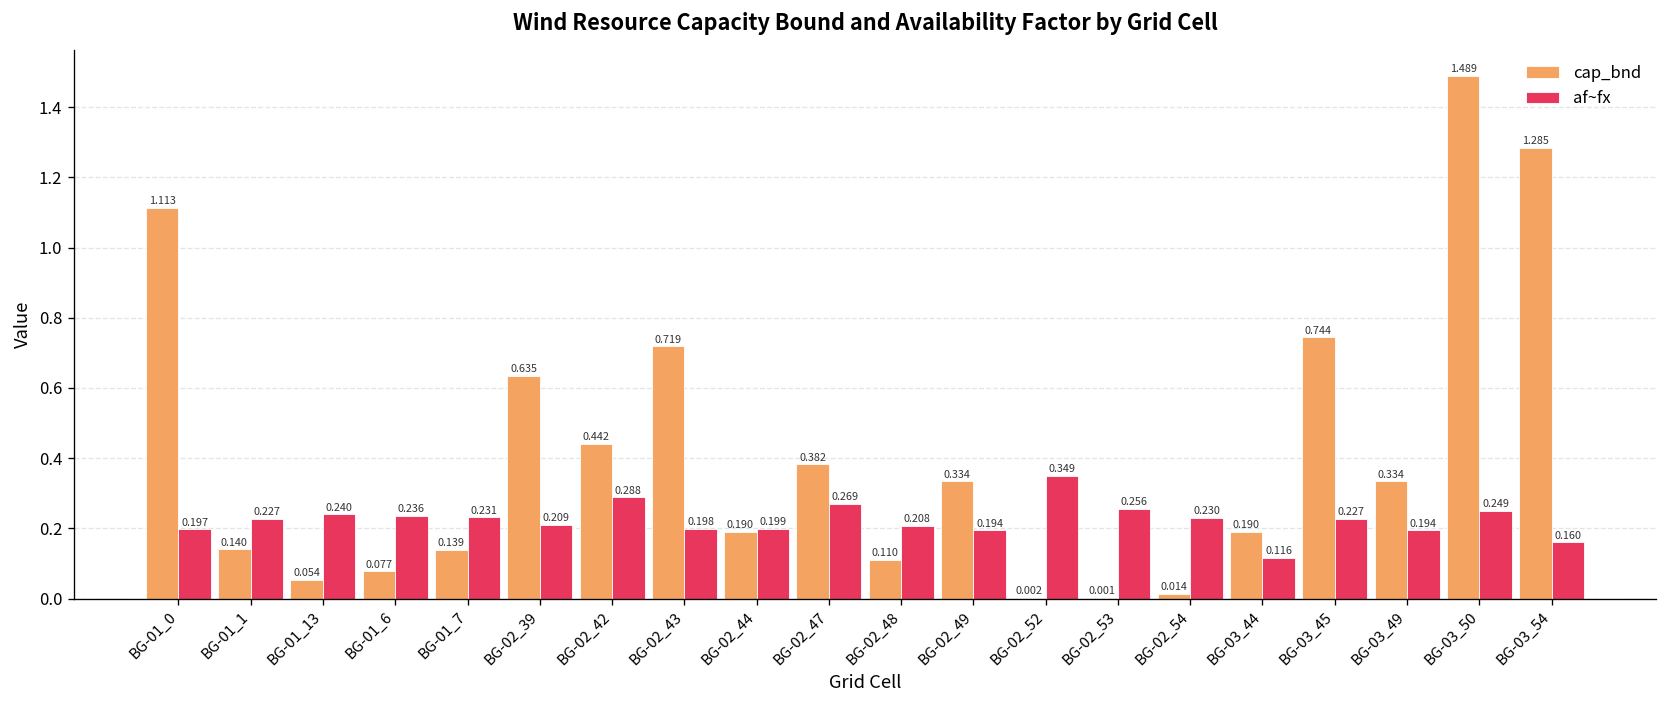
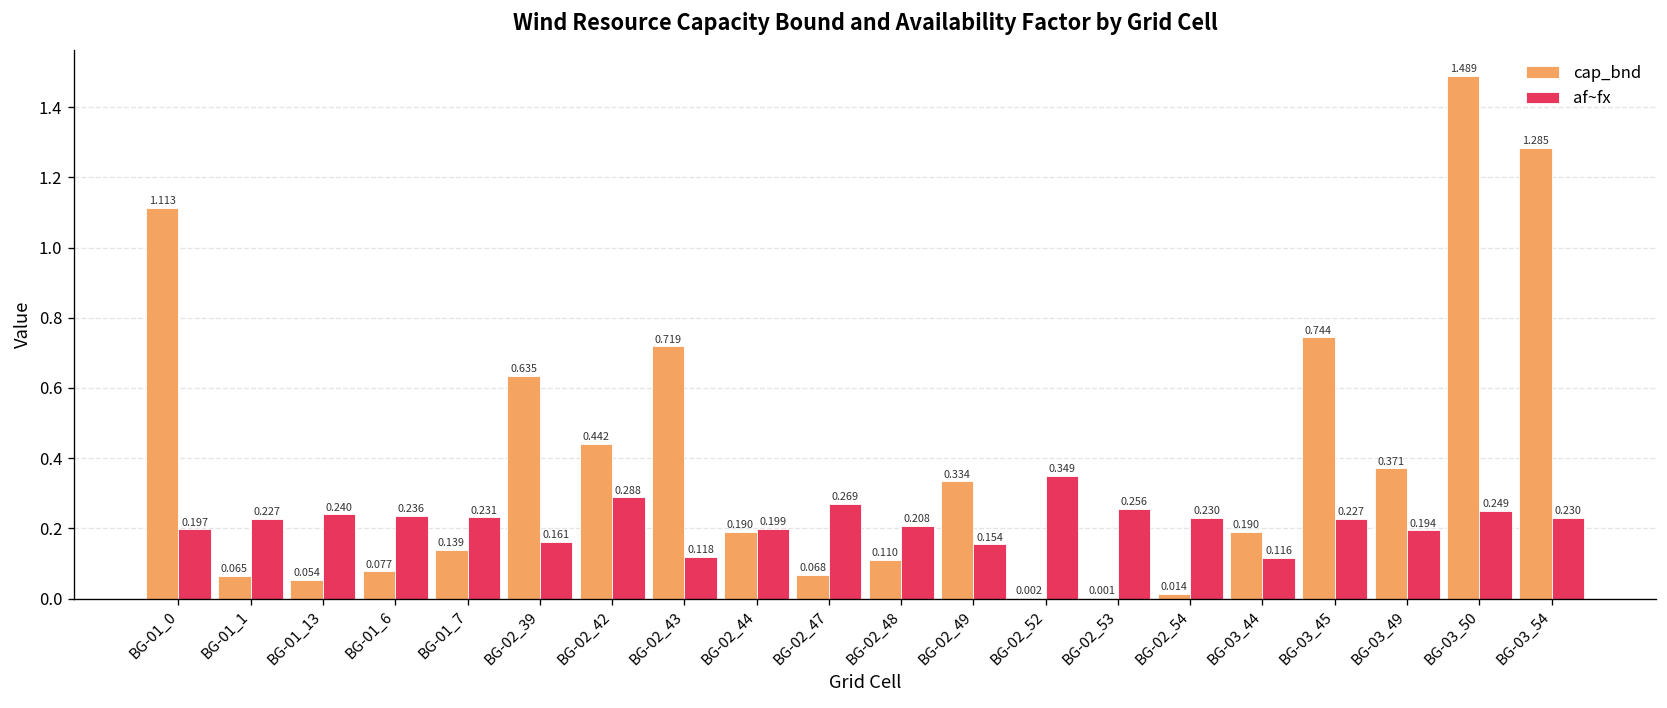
  {
    "cap_bnd": {
      "BG-01_0": 1.113,
-     "BG-01_1": 0.140,
+     "BG-01_1": 0.065,
      "BG-01_13": 0.054,
      "BG-01_6": 0.077,
      "BG-01_7": 0.139,
      "BG-02_39": 0.635,
      "BG-02_42": 0.442,
      "BG-02_43": 0.719,
      "BG-02_44": 0.190,
-     "BG-02_47": 0.382,
+     "BG-02_47": 0.068,
      "BG-02_48": 0.110,
      "BG-02_49": 0.334,
      "BG-02_52": 0.002,
      "BG-02_53": 0.001,
      "BG-02_54": 0.014,
      "BG-03_44": 0.190,
      "BG-03_45": 0.744,
-     "BG-03_49": 0.334,
+     "BG-03_49": 0.371,
      "BG-03_50": 1.489,
      "BG-03_54": 1.285
    },
    "af~fx": {
      "BG-01_0": 0.197,
      "BG-01_1": 0.227,
      "BG-01_13": 0.240,
      "BG-01_6": 0.236,
      "BG-01_7": 0.231,
-     "BG-02_39": 0.209,
+     "BG-02_39": 0.161,
      "BG-02_42": 0.288,
-     "BG-02_43": 0.198,
+     "BG-02_43": 0.118,
      "BG-02_44": 0.199,
      "BG-02_47": 0.269,
      "BG-02_48": 0.208,
-     "BG-02_49": 0.194,
+     "BG-02_49": 0.154,
      "BG-02_52": 0.349,
      "BG-02_53": 0.256,
      "BG-02_54": 0.230,
      "BG-03_44": 0.116,
      "BG-03_45": 0.227,
      "BG-03_49": 0.194,
      "BG-03_50": 0.249,
-     "BG-03_54": 0.160
+     "BG-03_54": 0.230
    }
  }
